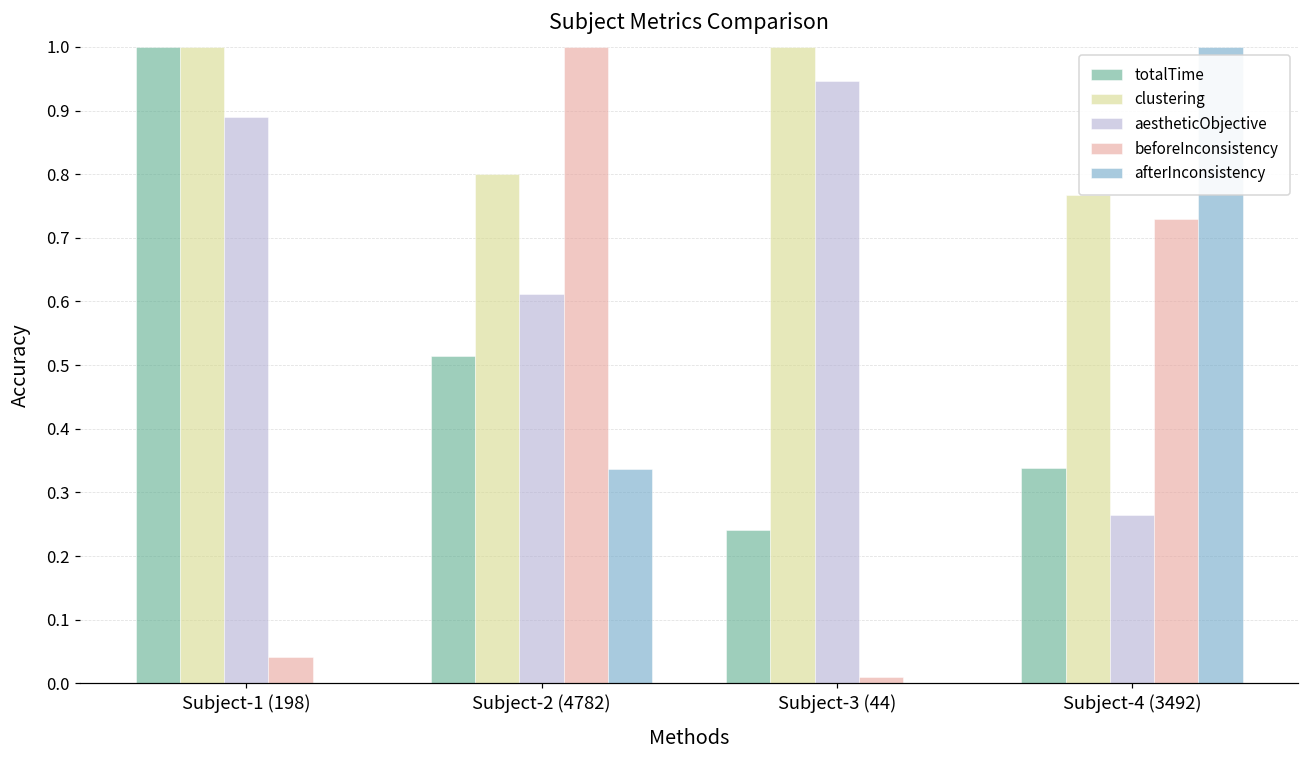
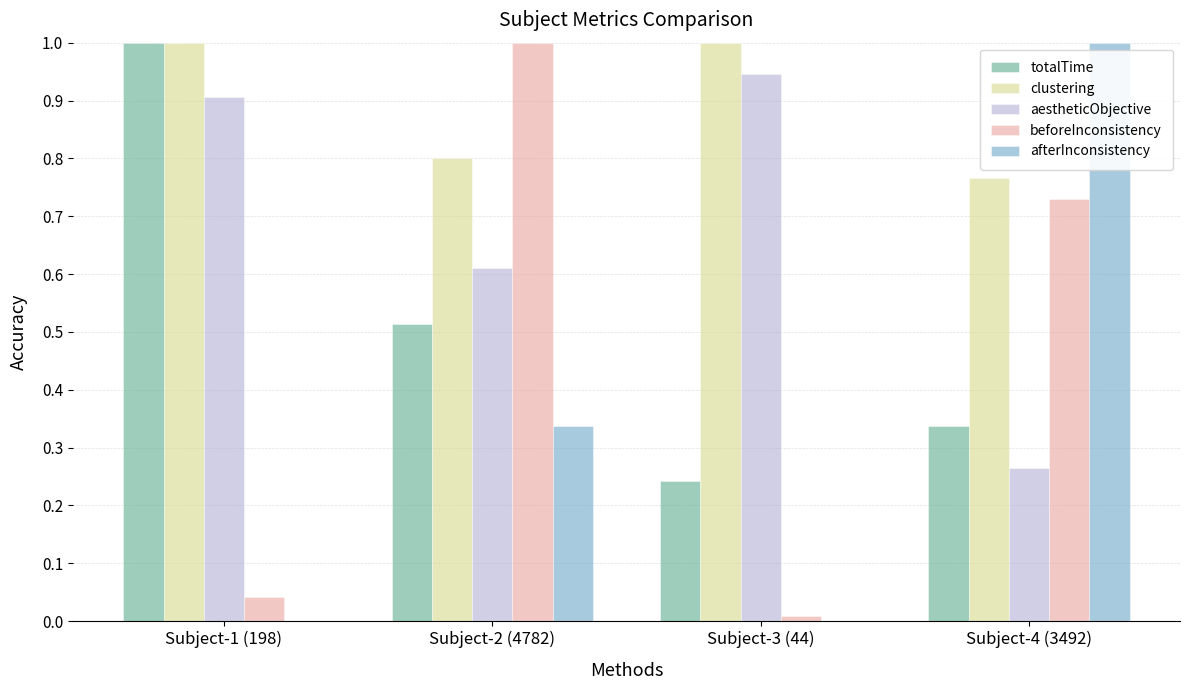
  {
    "aestheticObjective": {
-     "Subject-1 (198)": 0.89,
+     "Subject-1 (198)": 0.91,
      "Subject-2 (4782)": 0.61,
      "Subject-3 (44)": 0.95,
      "Subject-4 (3492)": 0.27
    }
  }
